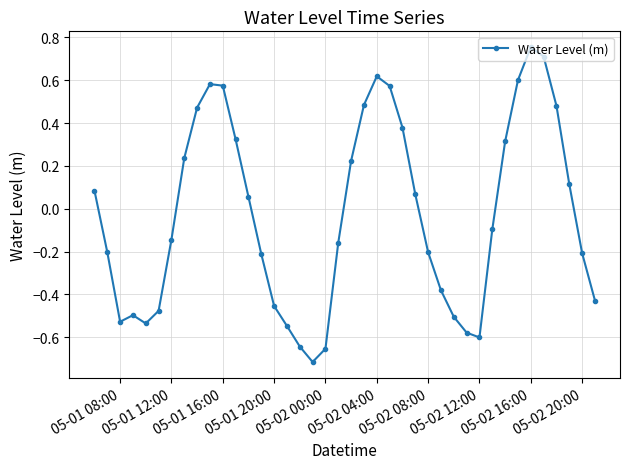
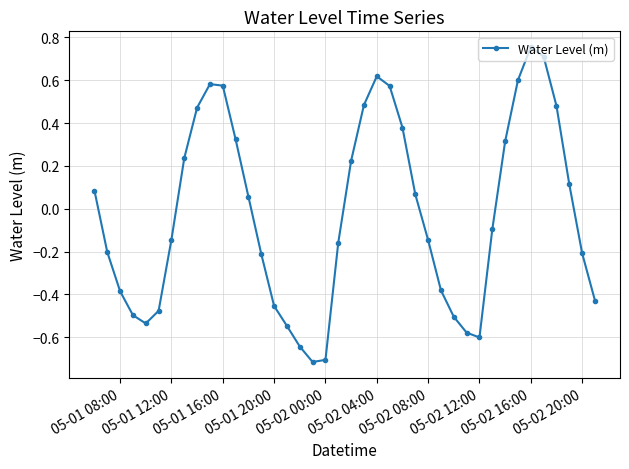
  {
-   "05-01 08:00": -0.53,
+   "05-01 08:00": -0.39,
    "05-01 12:00": -0.14,
    "05-01 16:00": 0.57,
    "05-01 20:00": -0.45,
-   "05-02 00:00": -0.65,
+   "05-02 00:00": -0.71,
    "05-02 04:00": 0.62,
-   "05-02 08:00": -0.20,
+   "05-02 08:00": -0.15,
    "05-02 12:00": -0.60,
    "05-02 20:00": -0.21
  }
